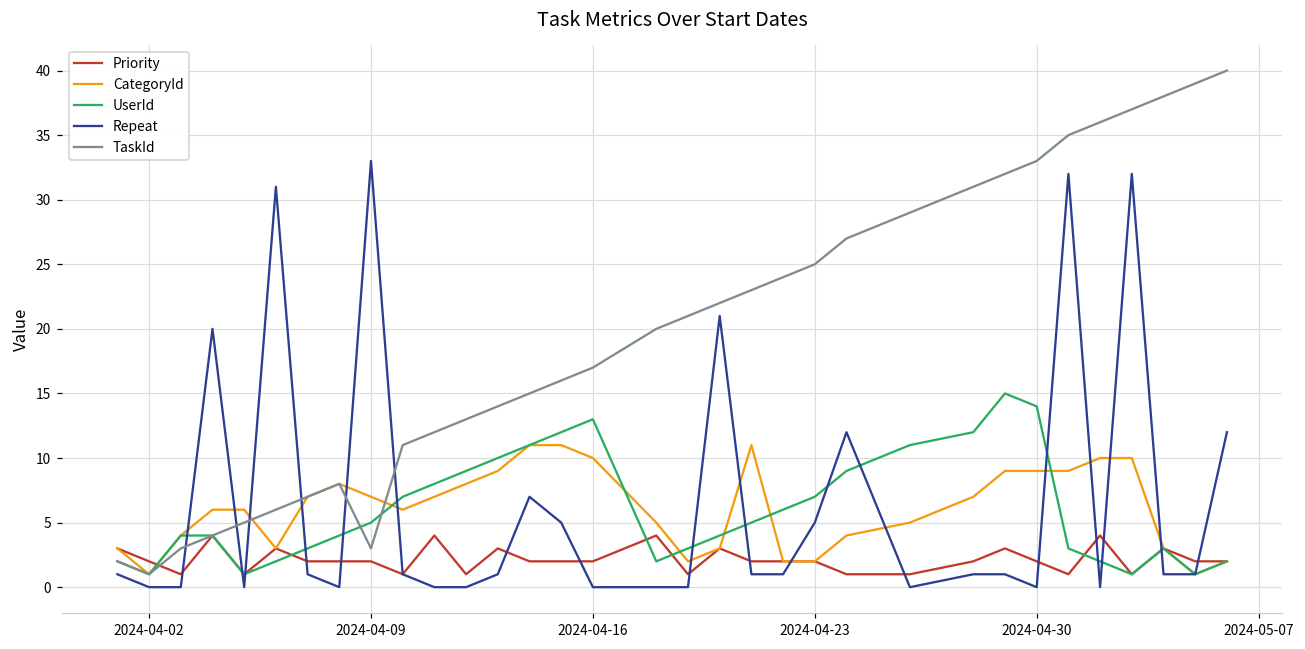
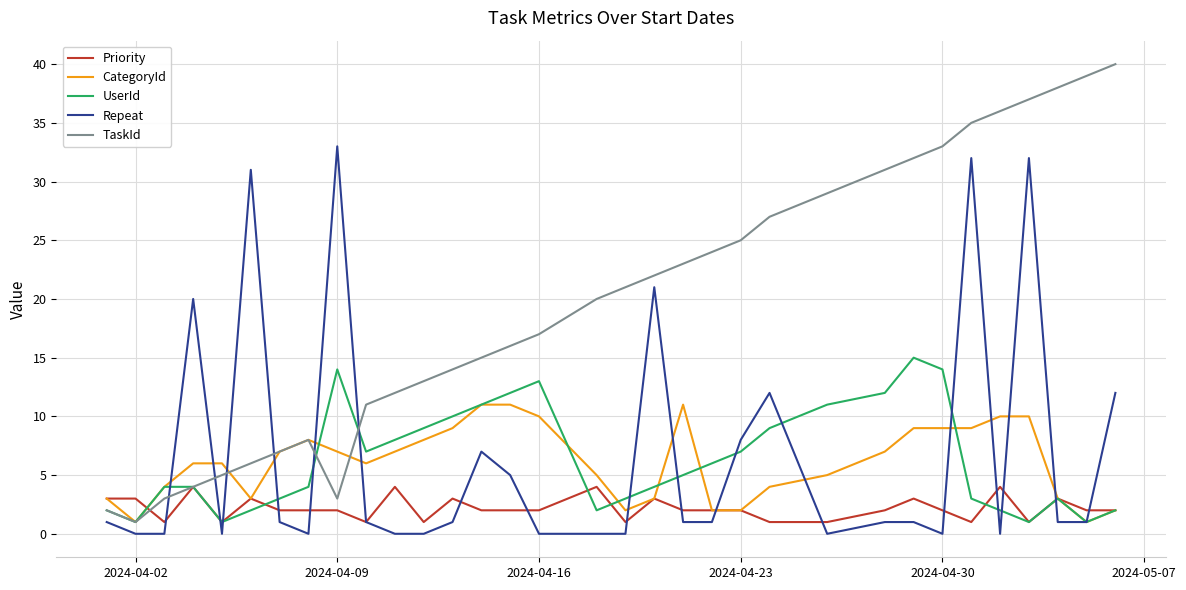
  {
    "Priority": {
-     "2024-04-02": 2,
+     "2024-04-02": 3,
      "2024-04-09": 2,
      "2024-04-16": 2,
      "2024-04-30": 2
    },
    "CategoryId": {
      "2024-04-09": 7,
      "2024-04-16": 10,
      "2024-04-30": 9
    },
    "UserId": {
-     "2024-04-09": 5,
+     "2024-04-09": 14,
      "2024-04-16": 13,
      "2024-04-23": 7,
      "2024-04-30": 14
    },
    "Repeat": {
      "2024-04-02": 0,
      "2024-04-09": 33,
      "2024-04-16": 0,
-     "2024-04-23": 5,
+     "2024-04-23": 8,
      "2024-04-30": 0
    },
    "TaskId": {
      "2024-04-09": 3,
      "2024-04-16": 17,
      "2024-04-23": 25,
      "2024-04-30": 33
    }
  }
